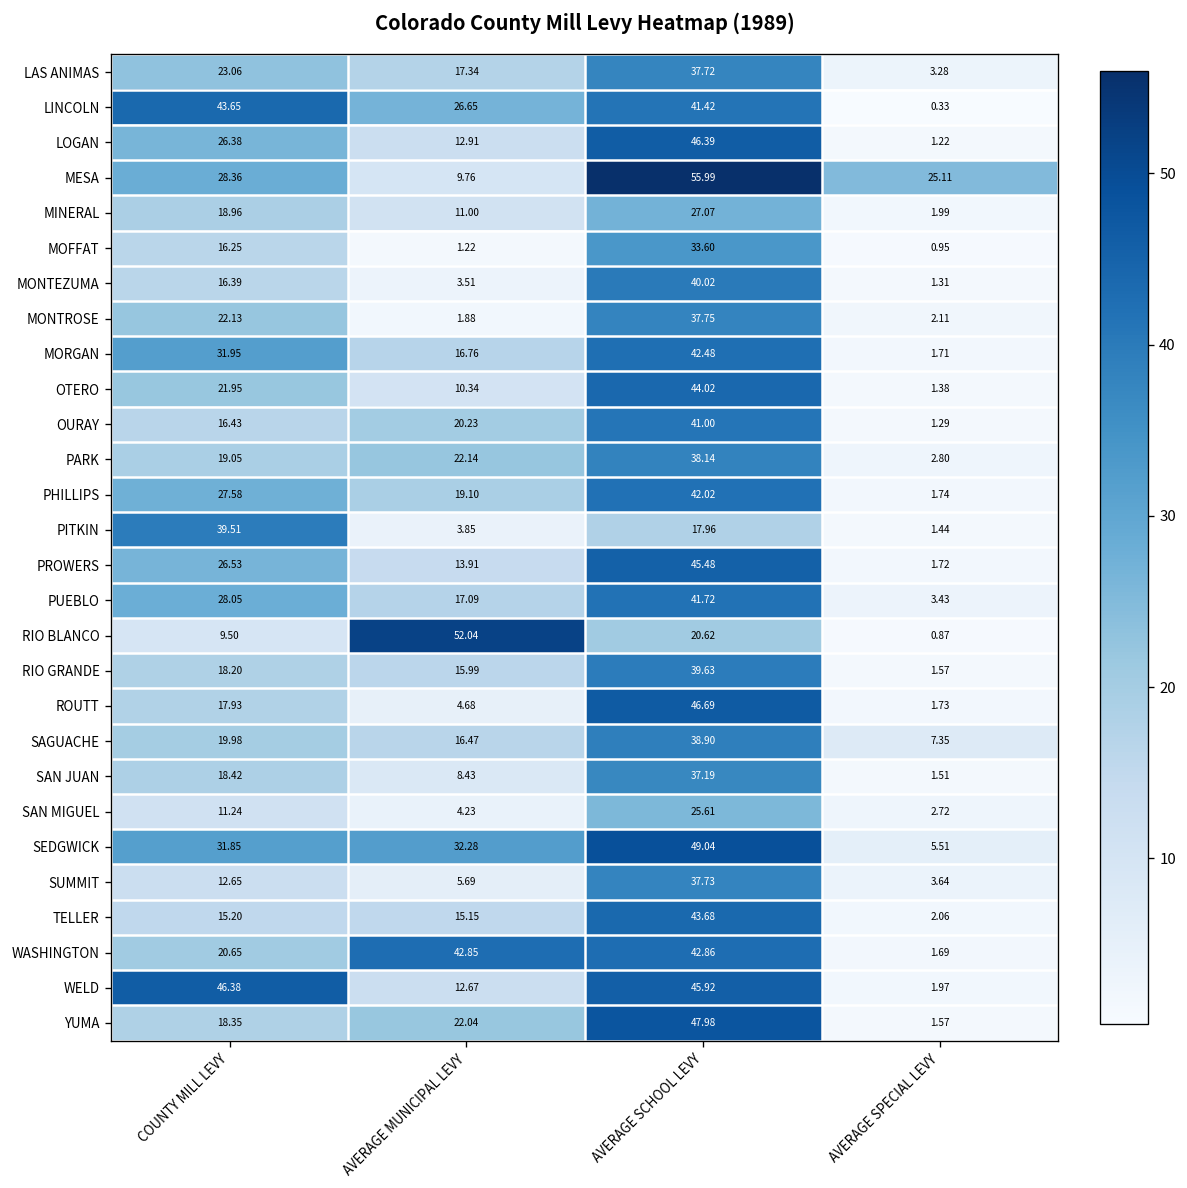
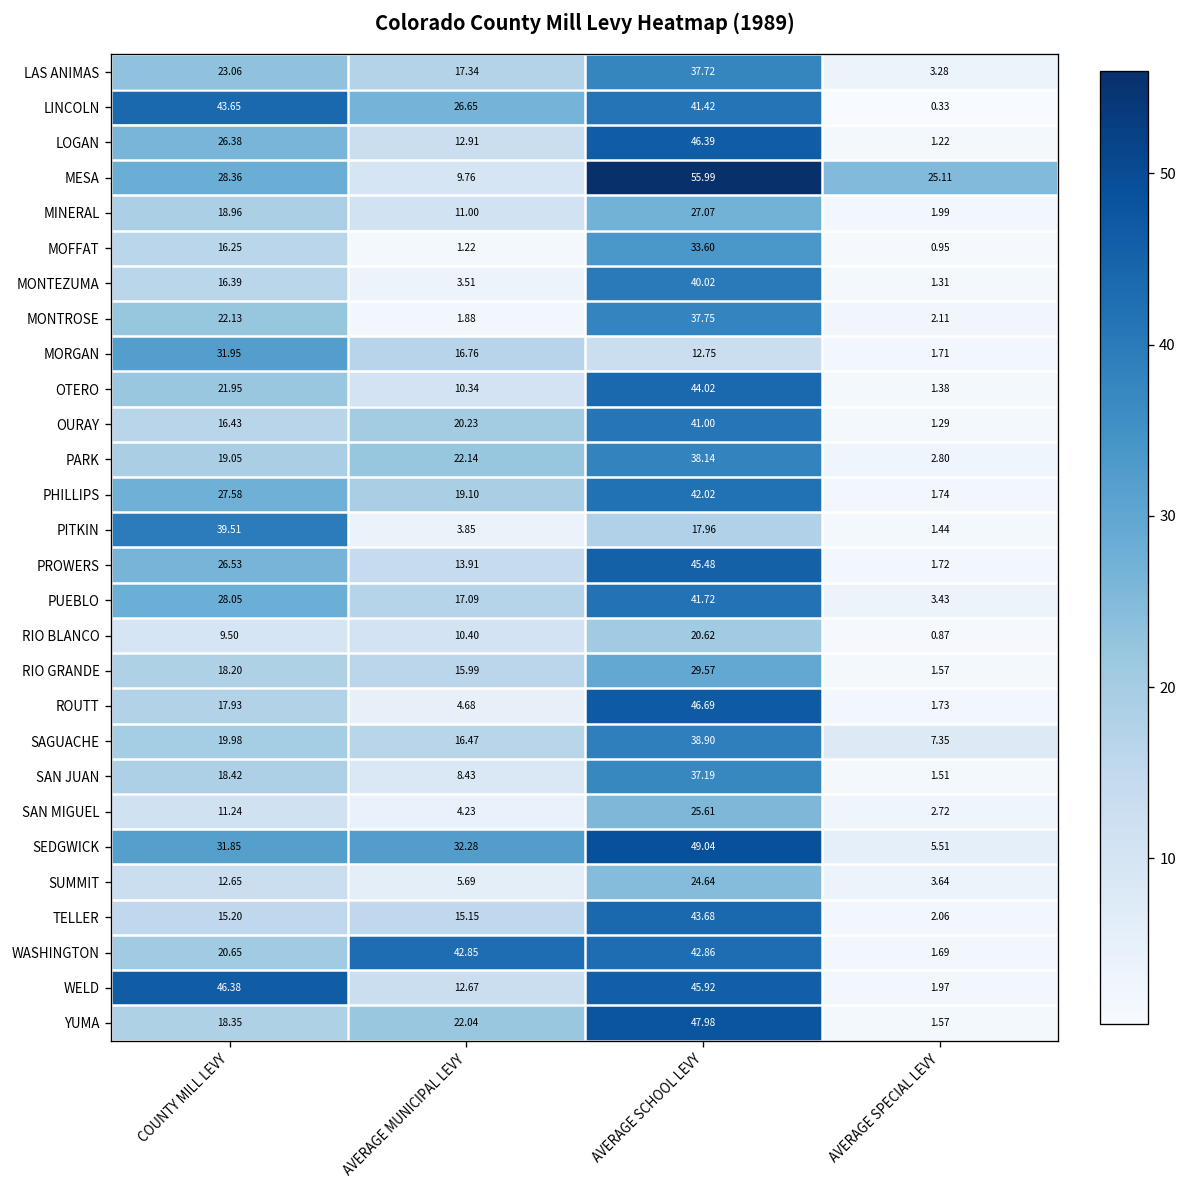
  {
    "LAS ANIMAS": {
      "COUNTY MILL LEVY": 23.06,
      "AVERAGE MUNICIPAL LEVY": 17.34,
      "AVERAGE SCHOOL LEVY": 37.72,
      "AVERAGE SPECIAL LEVY": 3.28
    },
    "LINCOLN": {
      "COUNTY MILL LEVY": 43.65,
      "AVERAGE MUNICIPAL LEVY": 26.65,
      "AVERAGE SCHOOL LEVY": 41.42,
      "AVERAGE SPECIAL LEVY": 0.33
    },
    "LOGAN": {
      "COUNTY MILL LEVY": 26.38,
      "AVERAGE MUNICIPAL LEVY": 12.91,
      "AVERAGE SCHOOL LEVY": 46.39,
      "AVERAGE SPECIAL LEVY": 1.22
    },
    "MESA": {
      "COUNTY MILL LEVY": 28.36,
      "AVERAGE MUNICIPAL LEVY": 9.76,
      "AVERAGE SCHOOL LEVY": 55.99,
      "AVERAGE SPECIAL LEVY": 25.11
    },
    "MINERAL": {
      "COUNTY MILL LEVY": 18.96,
      "AVERAGE MUNICIPAL LEVY": 11.00,
      "AVERAGE SCHOOL LEVY": 27.07,
      "AVERAGE SPECIAL LEVY": 1.99
    },
    "MOFFAT": {
      "COUNTY MILL LEVY": 16.25,
      "AVERAGE MUNICIPAL LEVY": 1.22,
      "AVERAGE SCHOOL LEVY": 33.60,
      "AVERAGE SPECIAL LEVY": 0.95
    },
    "MONTEZUMA": {
      "COUNTY MILL LEVY": 16.39,
      "AVERAGE MUNICIPAL LEVY": 3.51,
      "AVERAGE SCHOOL LEVY": 40.02,
      "AVERAGE SPECIAL LEVY": 1.31
    },
    "MONTROSE": {
      "COUNTY MILL LEVY": 22.13,
      "AVERAGE MUNICIPAL LEVY": 1.88,
      "AVERAGE SCHOOL LEVY": 37.75,
      "AVERAGE SPECIAL LEVY": 2.11
    },
    "MORGAN": {
      "COUNTY MILL LEVY": 31.95,
      "AVERAGE MUNICIPAL LEVY": 16.76,
-     "AVERAGE SCHOOL LEVY": 42.48,
+     "AVERAGE SCHOOL LEVY": 12.75,
      "AVERAGE SPECIAL LEVY": 1.71
    },
    "OTERO": {
      "COUNTY MILL LEVY": 21.95,
      "AVERAGE MUNICIPAL LEVY": 10.34,
      "AVERAGE SCHOOL LEVY": 44.02,
      "AVERAGE SPECIAL LEVY": 1.38
    },
    "OURAY": {
      "COUNTY MILL LEVY": 16.43,
      "AVERAGE MUNICIPAL LEVY": 20.23,
      "AVERAGE SCHOOL LEVY": 41.00,
      "AVERAGE SPECIAL LEVY": 1.29
    },
    "PARK": {
      "COUNTY MILL LEVY": 19.05,
      "AVERAGE MUNICIPAL LEVY": 22.14,
      "AVERAGE SCHOOL LEVY": 38.14,
      "AVERAGE SPECIAL LEVY": 2.80
    },
    "PHILLIPS": {
      "COUNTY MILL LEVY": 27.58,
      "AVERAGE MUNICIPAL LEVY": 19.10,
      "AVERAGE SCHOOL LEVY": 42.02,
      "AVERAGE SPECIAL LEVY": 1.74
    },
    "PITKIN": {
      "COUNTY MILL LEVY": 39.51,
      "AVERAGE MUNICIPAL LEVY": 3.85,
      "AVERAGE SCHOOL LEVY": 17.96,
      "AVERAGE SPECIAL LEVY": 1.44
    },
    "PROWERS": {
      "COUNTY MILL LEVY": 26.53,
      "AVERAGE MUNICIPAL LEVY": 13.91,
      "AVERAGE SCHOOL LEVY": 45.48,
      "AVERAGE SPECIAL LEVY": 1.72
    },
    "PUEBLO": {
      "COUNTY MILL LEVY": 28.05,
      "AVERAGE MUNICIPAL LEVY": 17.09,
      "AVERAGE SCHOOL LEVY": 41.72,
      "AVERAGE SPECIAL LEVY": 3.43
    },
    "RIO BLANCO": {
      "COUNTY MILL LEVY": 9.50,
-     "AVERAGE MUNICIPAL LEVY": 52.04,
+     "AVERAGE MUNICIPAL LEVY": 10.40,
      "AVERAGE SCHOOL LEVY": 20.62,
      "AVERAGE SPECIAL LEVY": 0.87
    },
    "RIO GRANDE": {
      "COUNTY MILL LEVY": 18.20,
      "AVERAGE MUNICIPAL LEVY": 15.99,
-     "AVERAGE SCHOOL LEVY": 39.63,
+     "AVERAGE SCHOOL LEVY": 29.57,
      "AVERAGE SPECIAL LEVY": 1.57
    },
    "ROUTT": {
      "COUNTY MILL LEVY": 17.93,
      "AVERAGE MUNICIPAL LEVY": 4.68,
      "AVERAGE SCHOOL LEVY": 46.69,
      "AVERAGE SPECIAL LEVY": 1.73
    },
    "SAGUACHE": {
      "COUNTY MILL LEVY": 19.98,
      "AVERAGE MUNICIPAL LEVY": 16.47,
      "AVERAGE SCHOOL LEVY": 38.90,
      "AVERAGE SPECIAL LEVY": 7.35
    },
    "SAN JUAN": {
      "COUNTY MILL LEVY": 18.42,
      "AVERAGE MUNICIPAL LEVY": 8.43,
      "AVERAGE SCHOOL LEVY": 37.19,
      "AVERAGE SPECIAL LEVY": 1.51
    },
    "SAN MIGUEL": {
      "COUNTY MILL LEVY": 11.24,
      "AVERAGE MUNICIPAL LEVY": 4.23,
      "AVERAGE SCHOOL LEVY": 25.61,
      "AVERAGE SPECIAL LEVY": 2.72
    },
    "SEDGWICK": {
      "COUNTY MILL LEVY": 31.85,
      "AVERAGE MUNICIPAL LEVY": 32.28,
      "AVERAGE SCHOOL LEVY": 49.04,
      "AVERAGE SPECIAL LEVY": 5.51
    },
    "SUMMIT": {
      "COUNTY MILL LEVY": 12.65,
      "AVERAGE MUNICIPAL LEVY": 5.69,
-     "AVERAGE SCHOOL LEVY": 37.73,
+     "AVERAGE SCHOOL LEVY": 24.64,
      "AVERAGE SPECIAL LEVY": 3.64
    },
    "TELLER": {
      "COUNTY MILL LEVY": 15.20,
      "AVERAGE MUNICIPAL LEVY": 15.15,
      "AVERAGE SCHOOL LEVY": 43.68,
      "AVERAGE SPECIAL LEVY": 2.06
    },
    "WASHINGTON": {
      "COUNTY MILL LEVY": 20.65,
      "AVERAGE MUNICIPAL LEVY": 42.85,
      "AVERAGE SCHOOL LEVY": 42.86,
      "AVERAGE SPECIAL LEVY": 1.69
    },
    "WELD": {
      "COUNTY MILL LEVY": 46.38,
      "AVERAGE MUNICIPAL LEVY": 12.67,
      "AVERAGE SCHOOL LEVY": 45.92,
      "AVERAGE SPECIAL LEVY": 1.97
    },
    "YUMA": {
      "COUNTY MILL LEVY": 18.35,
      "AVERAGE MUNICIPAL LEVY": 22.04,
      "AVERAGE SCHOOL LEVY": 47.98,
      "AVERAGE SPECIAL LEVY": 1.57
    }
  }
